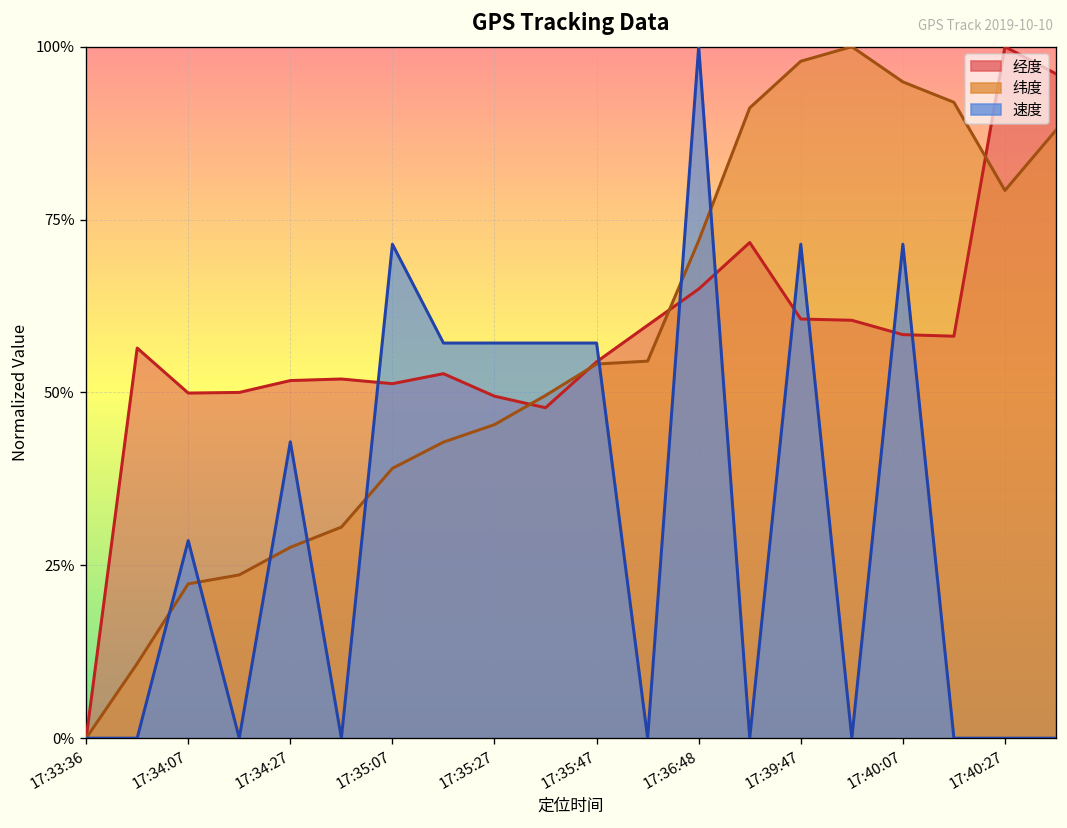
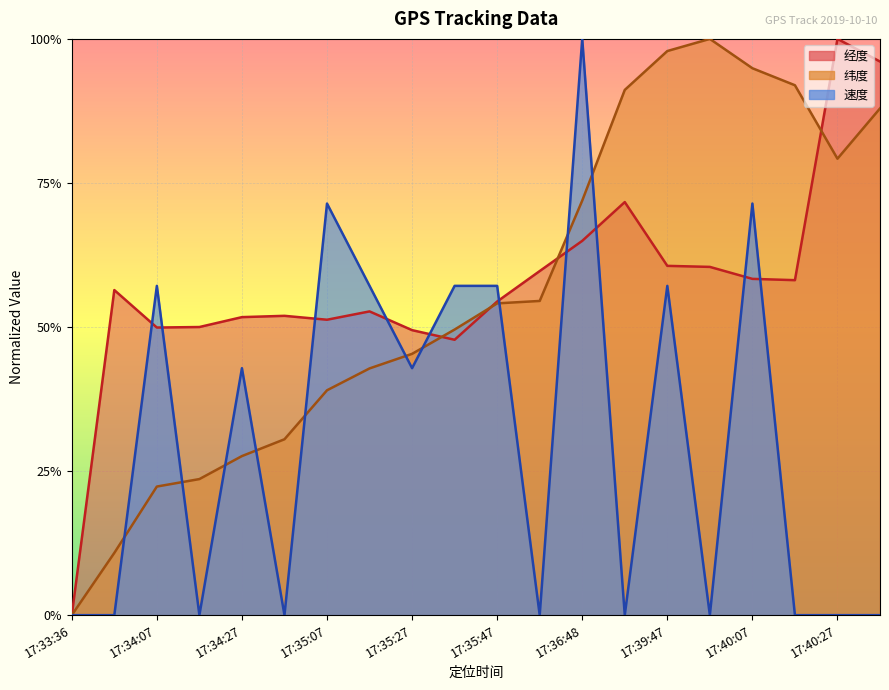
  {
    "速度": {
-     "17:34:07": "29%",
+     "17:34:07": "57%",
      "17:34:27": "43%",
      "17:35:07": "71%",
-     "17:35:27": "57%",
+     "17:35:27": "43%",
      "17:35:47": "57%",
      "17:36:48": "100%",
-     "17:39:47": "71%",
+     "17:39:47": "57%",
      "17:40:07": "71%",
      "17:40:27": "0%"
    }
  }
